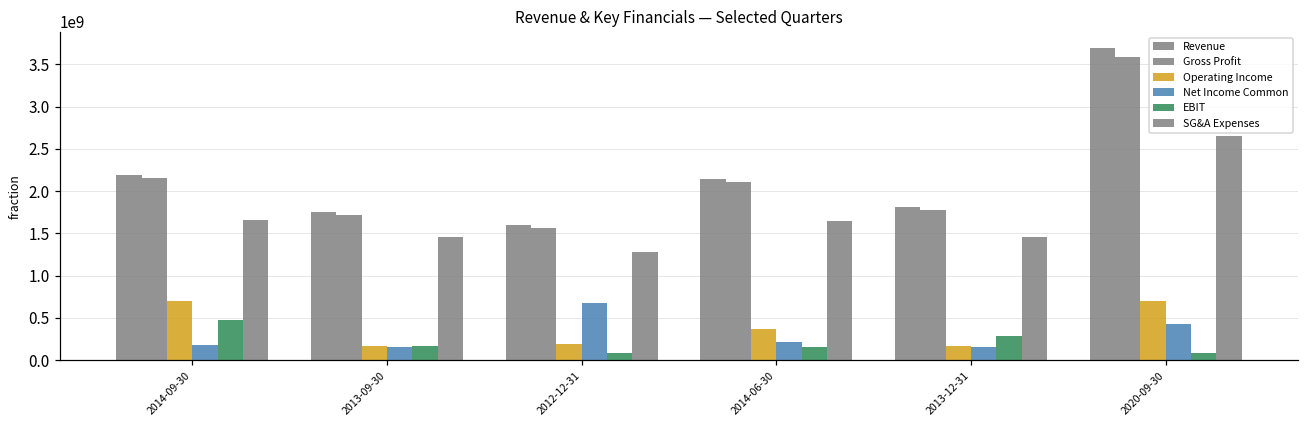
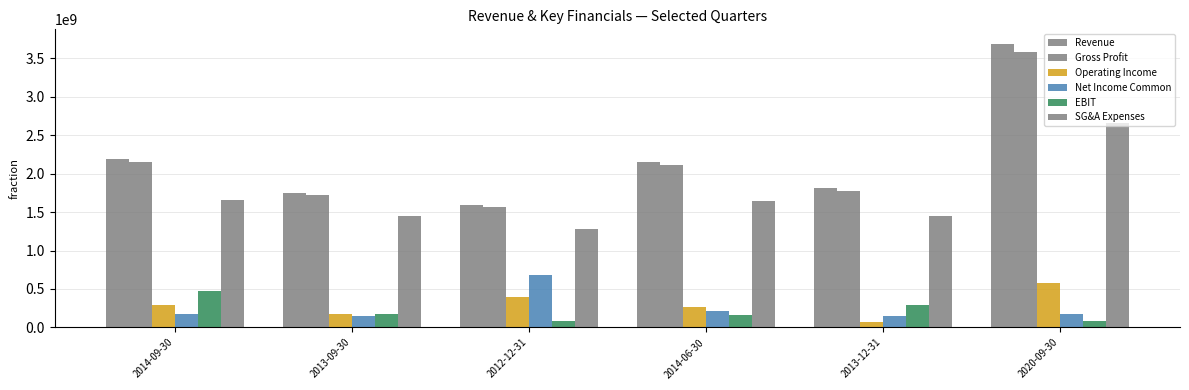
  {
    "Operating Income": {
-     "2014-09-30": 700000000,
+     "2014-09-30": 300000000,
      "2013-09-30": 200000000,
-     "2012-12-31": 200000000,
-     "2014-06-30": 400000000,
-     "2013-12-31": 200000000,
-     "2020-09-30": 700000000
+     "2012-12-31": 400000000,
+     "2014-06-30": 300000000,
+     "2013-12-31": 100000000,
+     "2020-09-30": 600000000
    },
    "Net Income Common": {
      "2014-09-30": 200000000,
      "2013-09-30": 200000000,
      "2012-12-31": 700000000,
      "2014-06-30": 200000000,
      "2013-12-31": 200000000,
-     "2020-09-30": 400000000
+     "2020-09-30": 200000000
    },
    "EBIT": {
      "2014-09-30": 500000000,
      "2013-09-30": 200000000,
      "2012-12-31": 100000000,
      "2014-06-30": 200000000,
      "2013-12-31": 300000000,
      "2020-09-30": 100000000
    }
  }
